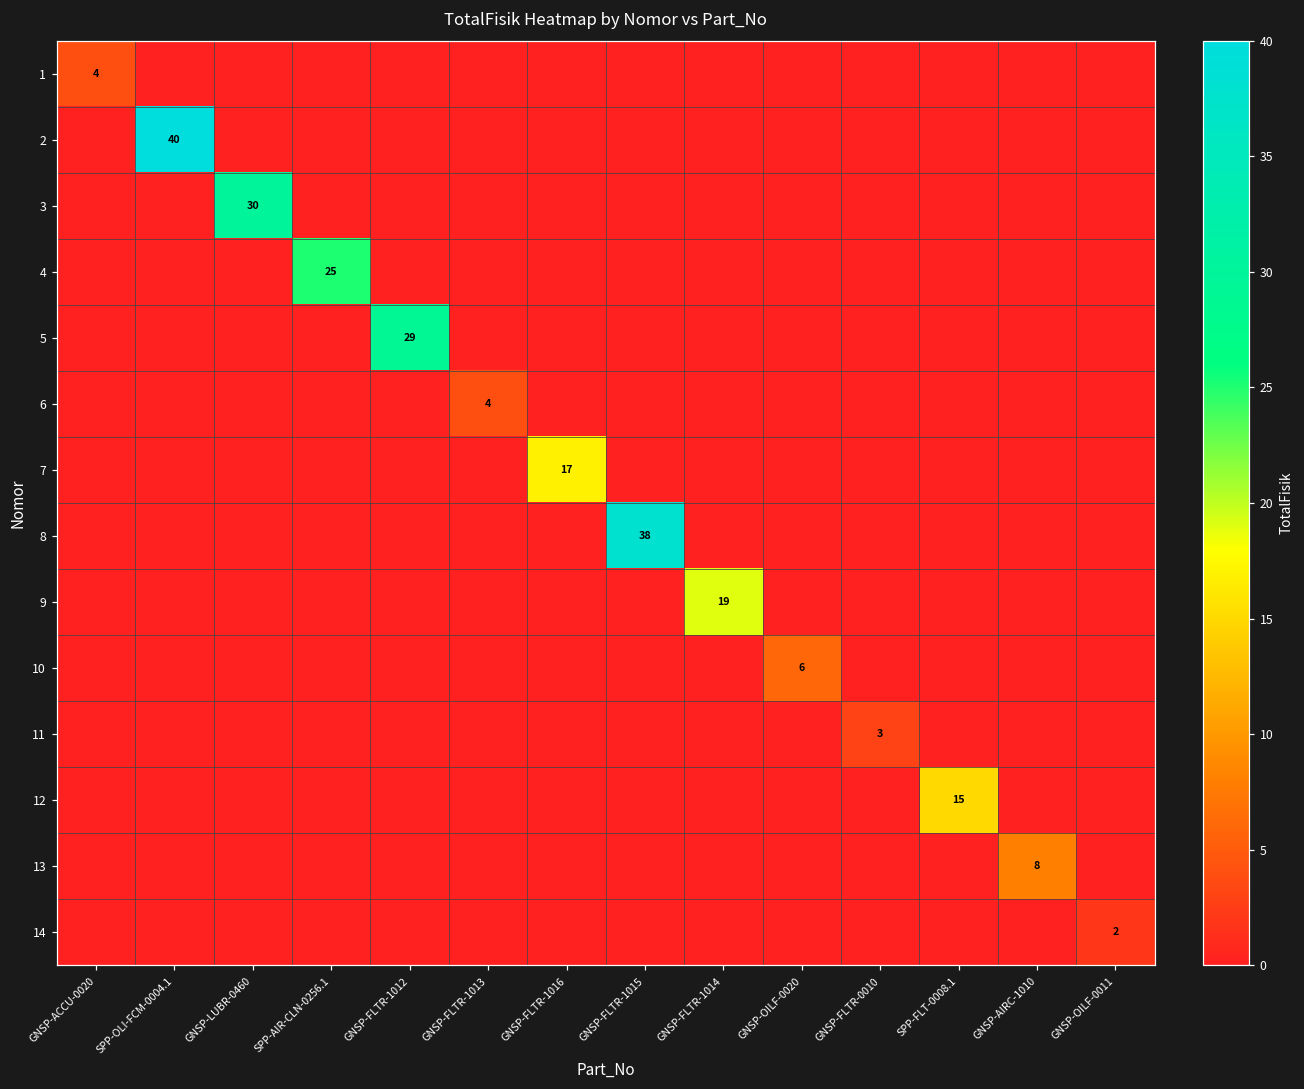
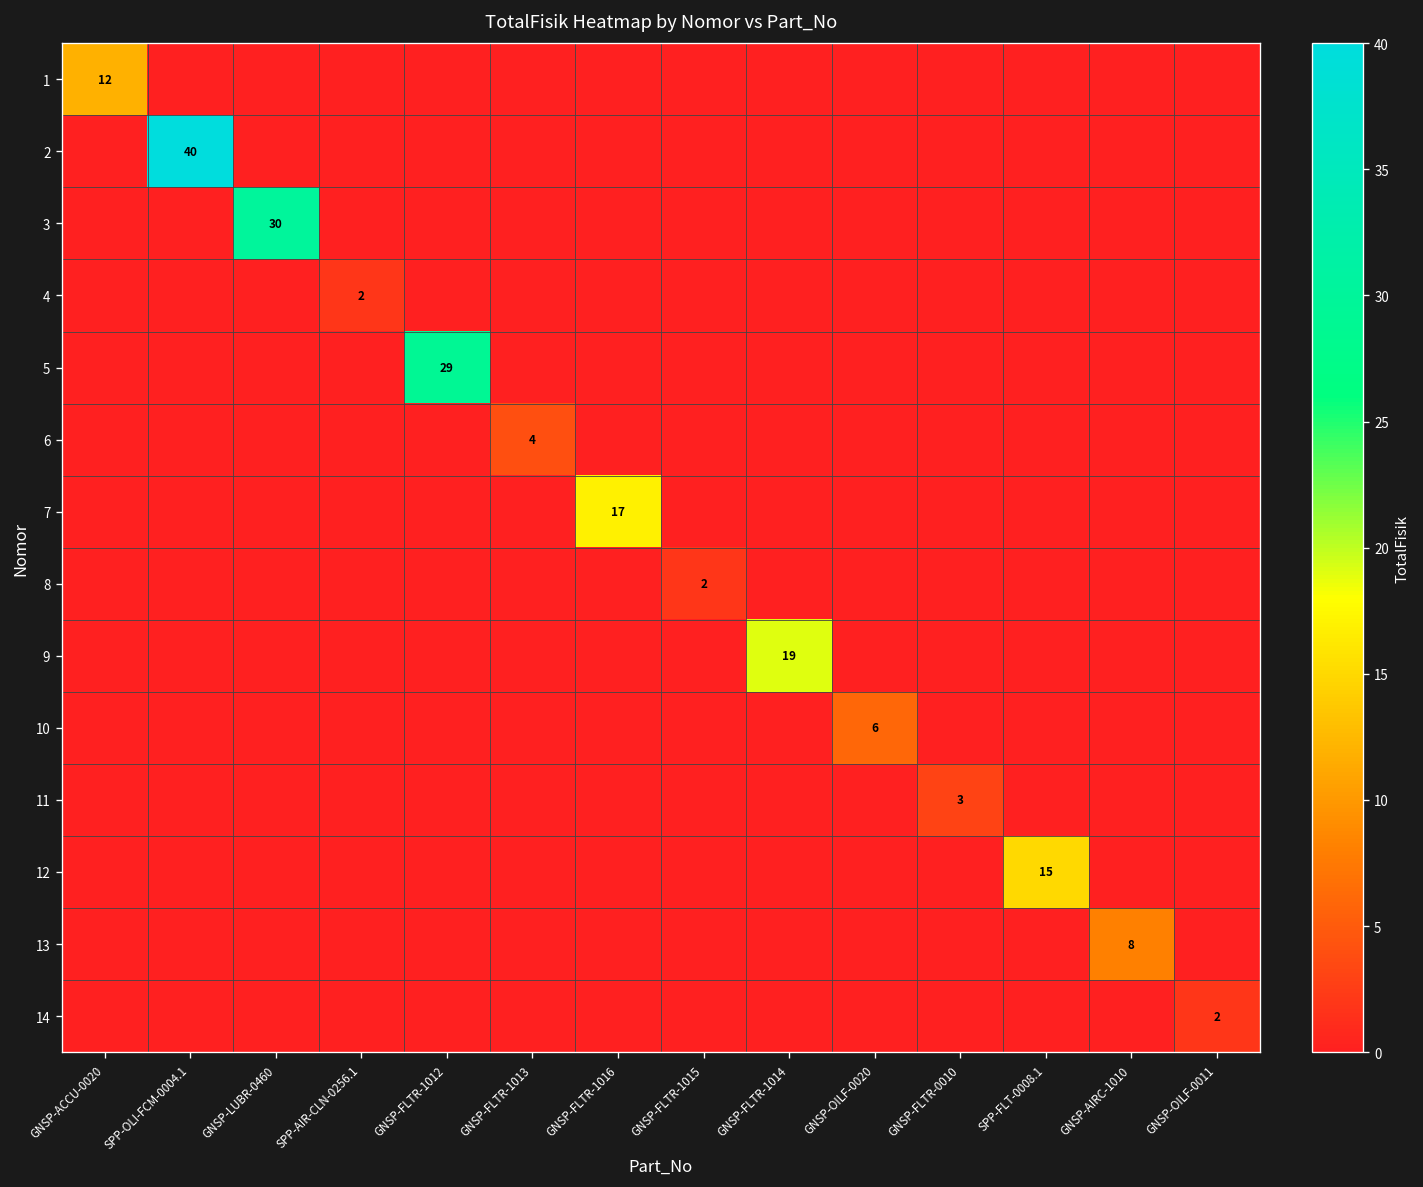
  {
    "1": {
-     "GNSP-ACCU-0020": 4
+     "GNSP-ACCU-0020": 12
    },
    "2": {
      "SPP-OLI-FCM-0004.1": 40
    },
    "3": {
      "GNSP-LUBR-0460": 30
    },
    "4": {
-     "SPP-AIR-CLN-0256.1": 25
+     "SPP-AIR-CLN-0256.1": 2
    },
    "5": {
      "GNSP-FLTR-1012": 29
    },
    "6": {
      "GNSP-FLTR-1013": 4
    },
    "7": {
      "GNSP-FLTR-1016": 17
    },
    "8": {
-     "GNSP-FLTR-1015": 38
+     "GNSP-FLTR-1015": 2
    },
    "9": {
      "GNSP-FLTR-1014": 19
    },
    "10": {
      "GNSP-OILF-0020": 6
    },
    "11": {
      "GNSP-FLTR-0010": 3
    },
    "12": {
      "SPP-FLT-0008.1": 15
    },
    "13": {
      "GNSP-AIRC-1010": 8
    },
    "14": {
      "GNSP-OILF-0011": 2
    }
  }
